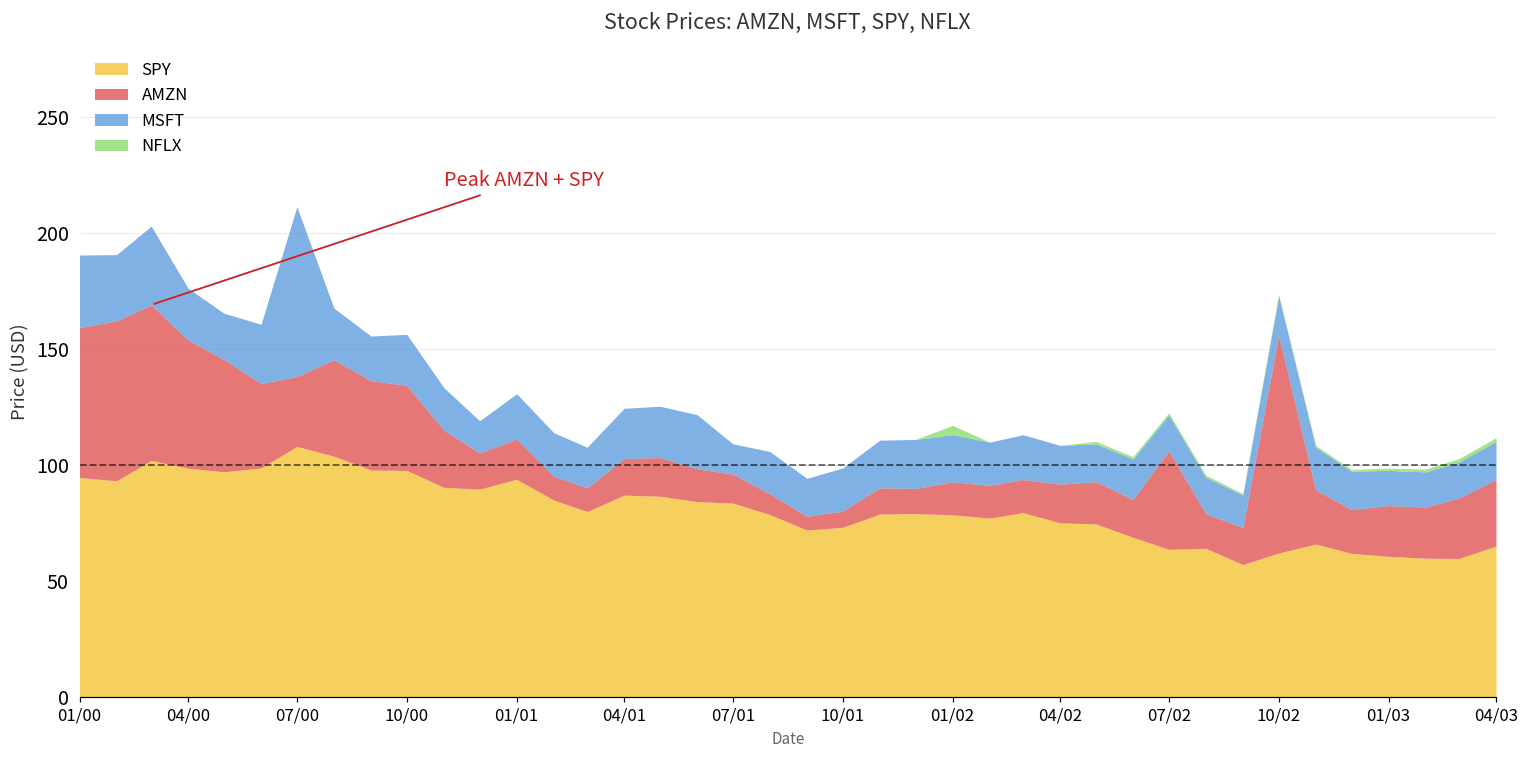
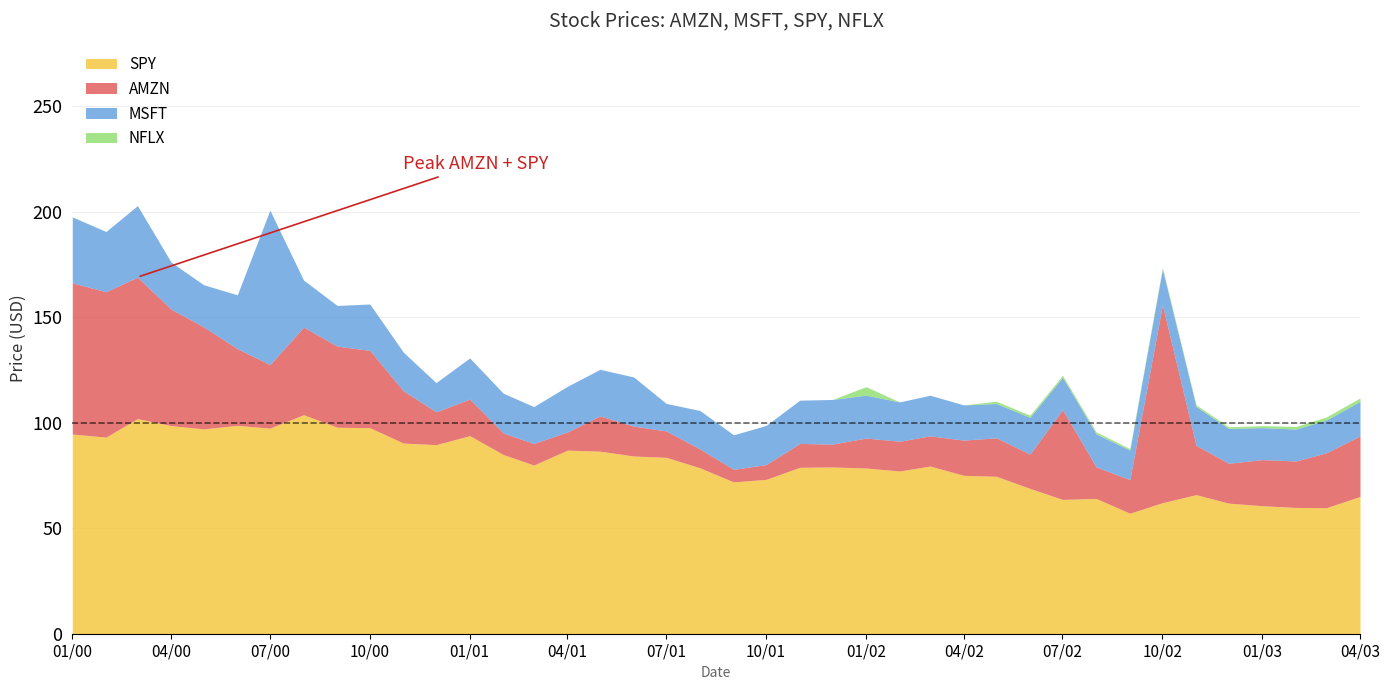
  {
    "SPY": {
      "01/00": 95,
      "04/00": 99,
-     "07/00": 108,
+     "07/00": 97,
      "10/00": 98,
      "01/01": 94,
      "04/01": 87,
      "07/01": 84,
      "10/01": 73,
      "01/02": 79,
      "04/02": 75,
      "07/02": 64,
      "10/02": 62,
      "01/03": 61,
      "04/03": 65
    },
    "AMZN": {
-     "01/00": 65,
+     "01/00": 72,
      "04/00": 55,
      "07/00": 30,
      "10/00": 37,
      "01/01": 17,
-     "04/01": 16,
+     "04/01": 9,
      "07/01": 12,
      "10/01": 7,
      "01/02": 14,
      "04/02": 17,
      "07/02": 43,
      "10/02": 94,
      "01/03": 22,
      "04/03": 29
    },
    "MSFT": {
      "01/02": 20,
      "04/03": 16
    },
    "NFLX": {
      "01/02": 4,
      "04/03": 2
    }
  }
